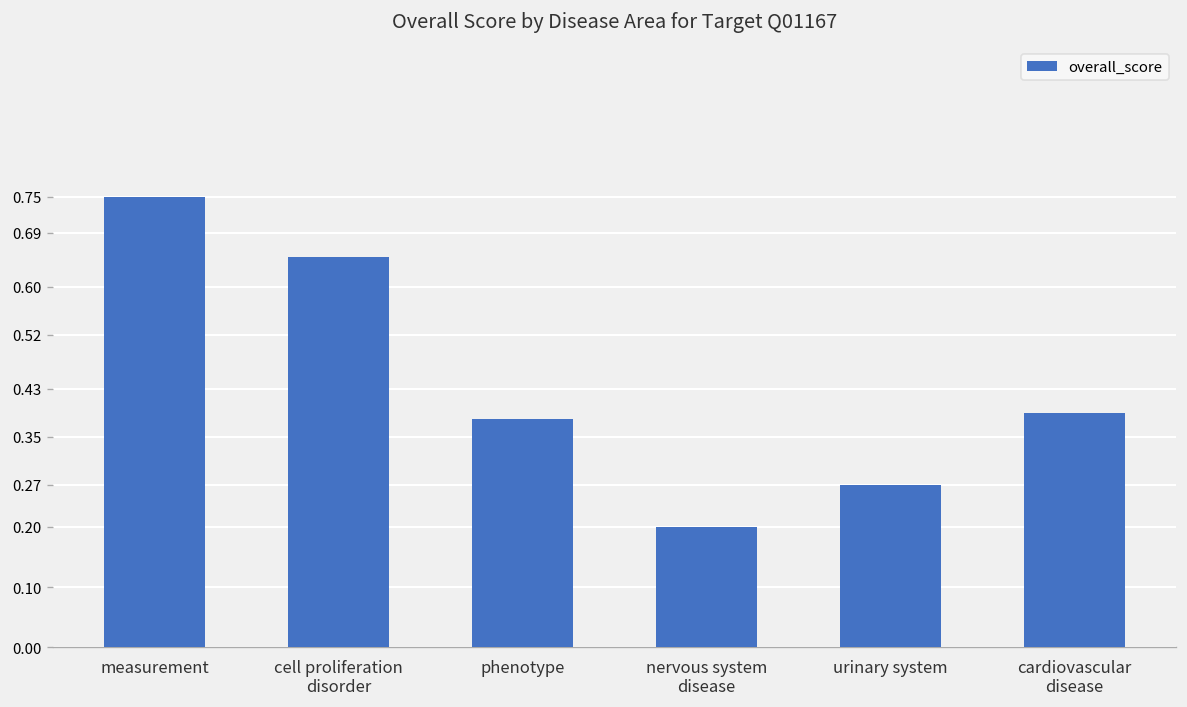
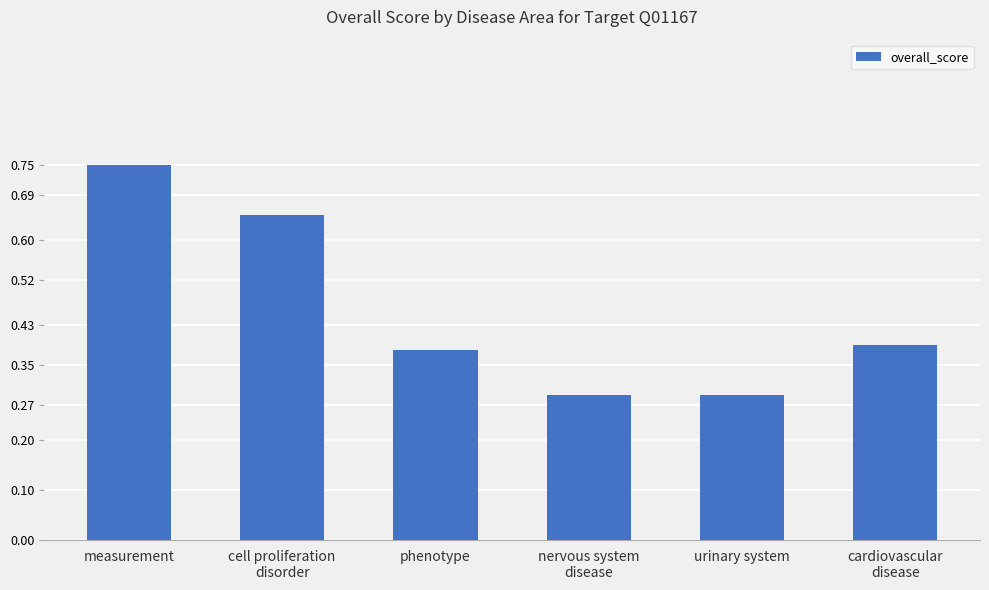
  {
    "measurement": 0.75,
    "cell proliferation disorder": 0.65,
    "phenotype": 0.38,
-   "nervous system disease": 0.20,
-   "urinary system": 0.27,
+   "nervous system disease": 0.29,
+   "urinary system": 0.29,
    "cardiovascular disease": 0.39
  }
